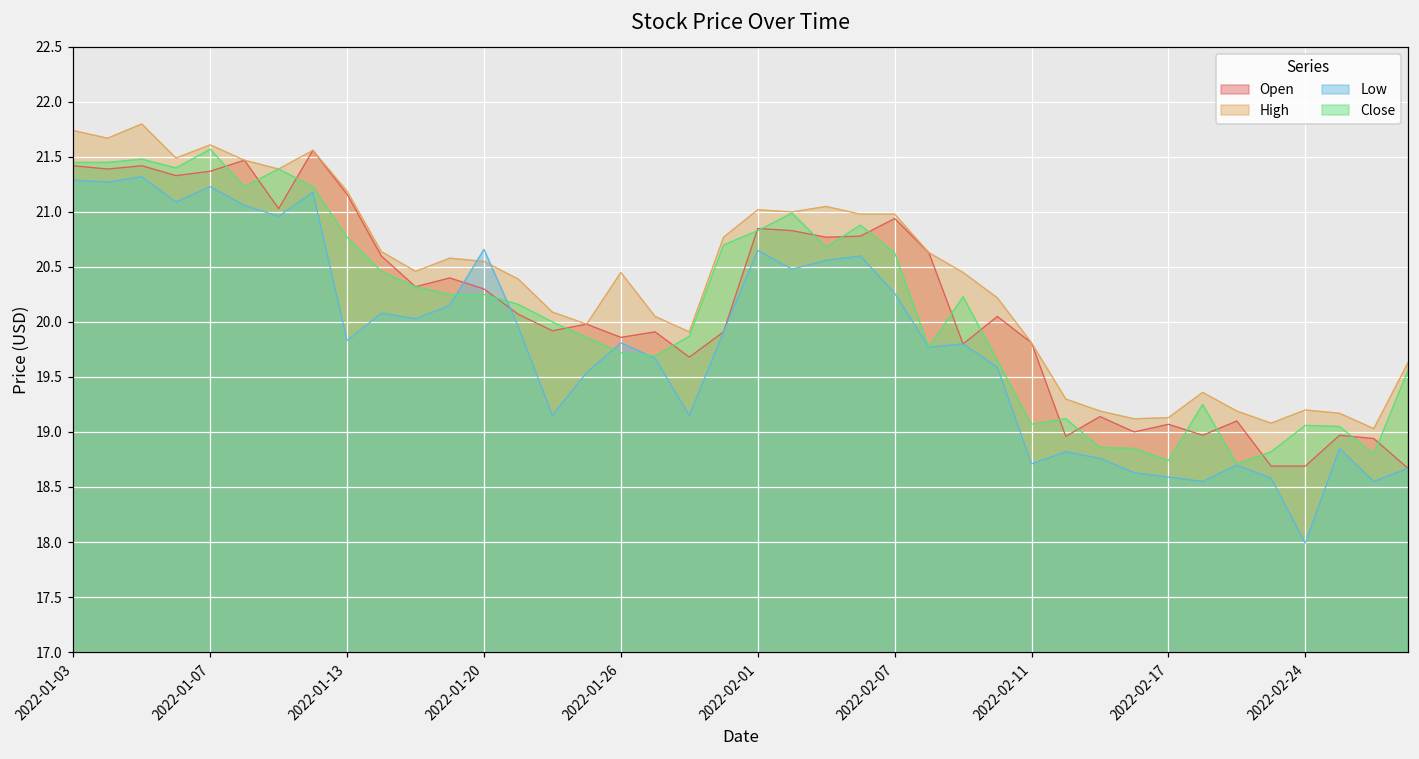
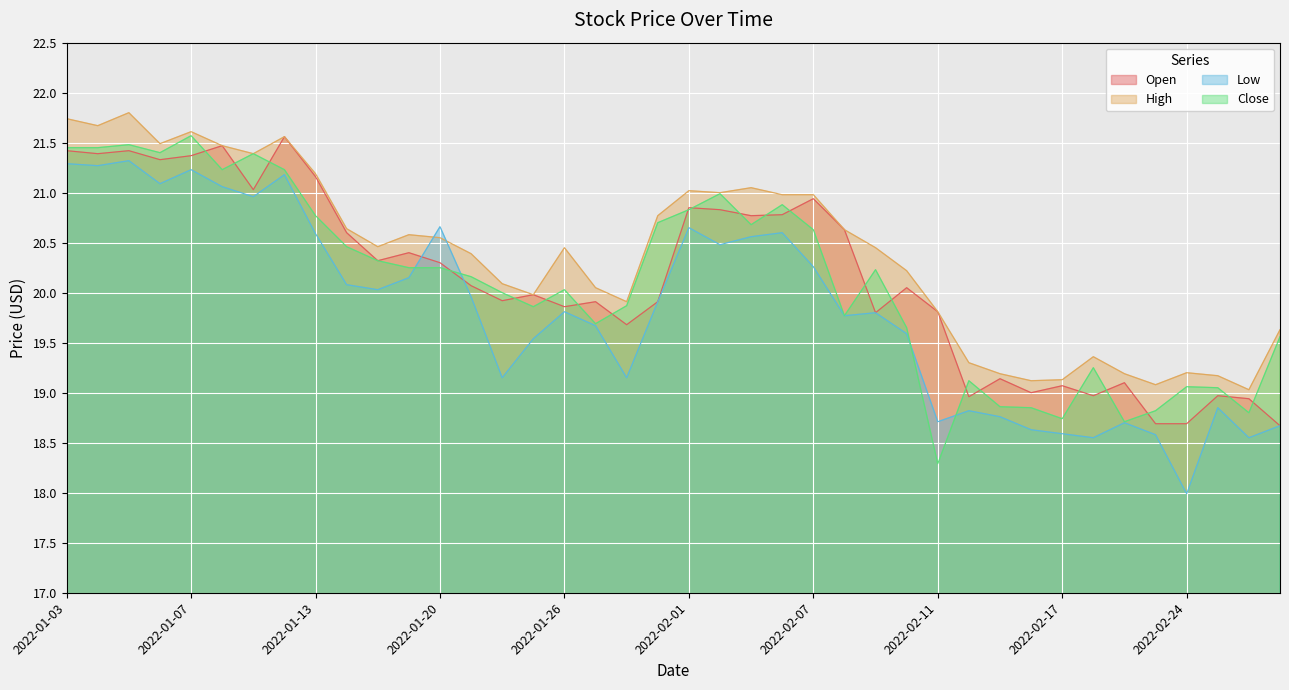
  {
    "Low": {
      "2022-01-03": 21.3,
      "2022-01-07": 21.2,
-     "2022-01-13": 19.8,
+     "2022-01-13": 20.6,
      "2022-01-20": 20.7,
      "2022-01-26": 19.8,
      "2022-02-01": 20.7,
      "2022-02-07": 20.3,
      "2022-02-11": 18.7,
      "2022-02-17": 18.6,
      "2022-02-24": 18.0
    },
    "Close": {
      "2022-01-03": 21.5,
      "2022-01-07": 21.6,
      "2022-01-13": 20.8,
      "2022-01-20": 20.3,
-     "2022-01-26": 19.7,
+     "2022-01-26": 20.0,
      "2022-02-07": 20.6,
-     "2022-02-11": 19.1,
+     "2022-02-11": 18.3,
      "2022-02-17": 18.7,
      "2022-02-24": 19.1
    }
  }
